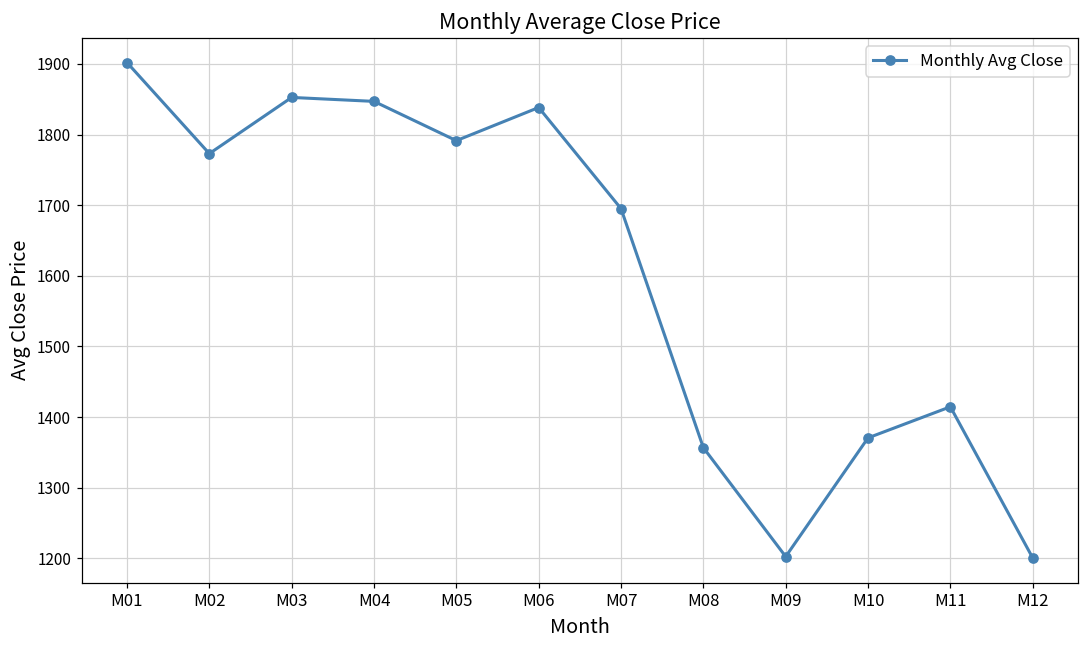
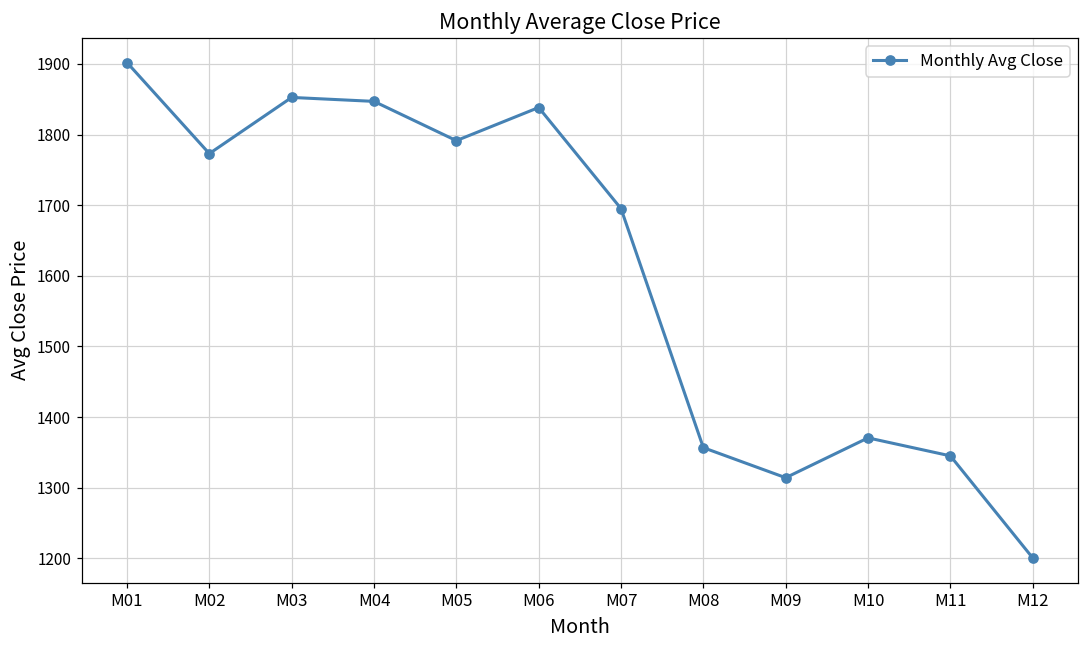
  {
    "M01": 1900,
    "M02": 1770,
    "M03": 1850,
    "M04": 1850,
    "M05": 1790,
    "M06": 1840,
    "M07": 1700,
    "M08": 1360,
-   "M09": 1200,
+   "M09": 1310,
    "M10": 1370,
-   "M11": 1410,
+   "M11": 1350,
    "M12": 1200
  }
